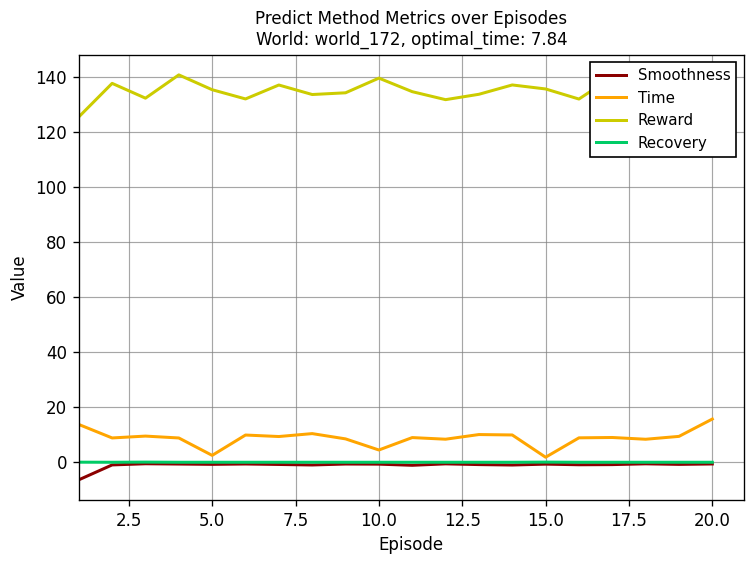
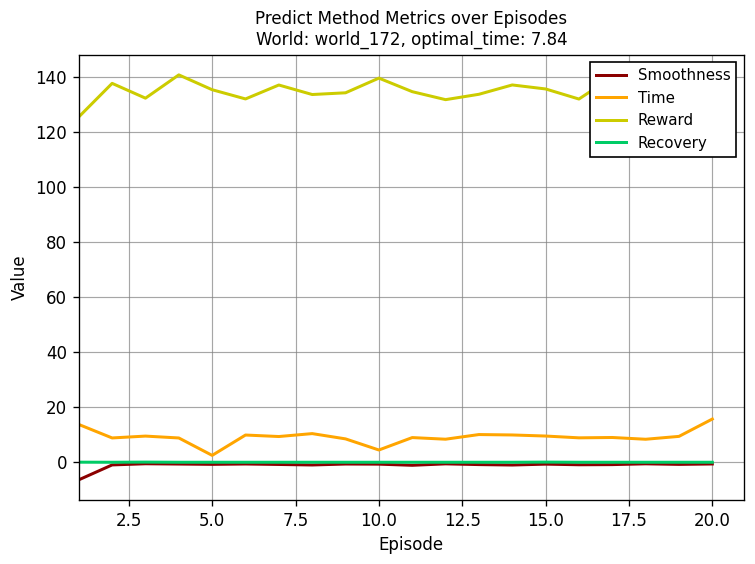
  {
    "Time": {
      "5.0": 3,
      "10.0": 4,
-     "15.0": 2,
+     "15.0": 10,
      "20.0": 16
    },
    "Reward": {
      "5.0": 135,
      "10.0": 140,
      "15.0": 136
    }
  }
